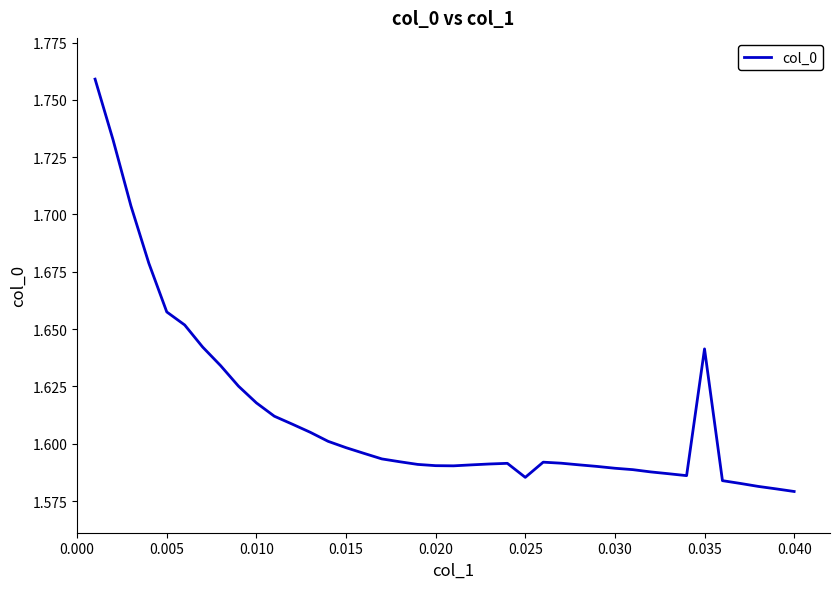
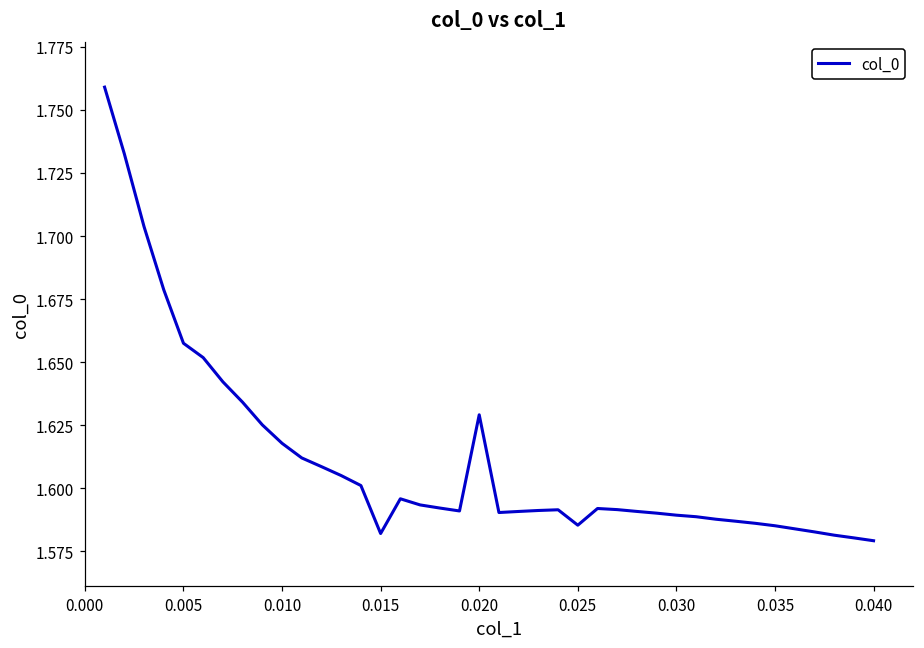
  {
    "0.005": 1.657,
    "0.010": 1.618,
-   "0.015": 1.598,
-   "0.020": 1.590,
+   "0.015": 1.582,
+   "0.020": 1.629,
    "0.025": 1.585,
    "0.030": 1.589,
-   "0.035": 1.641,
+   "0.035": 1.585,
    "0.040": 1.579
  }
